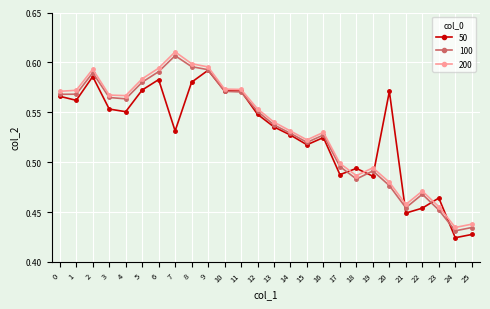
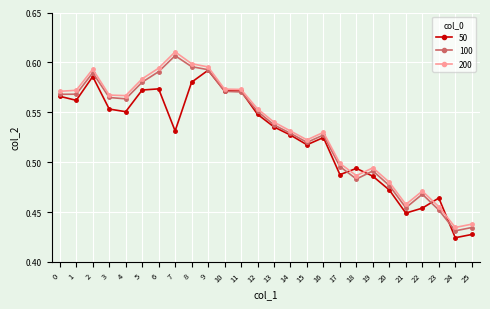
  {
    "50": {
      "1": 0.56,
      "2": 0.59,
      "3": 0.55,
      "4": 0.55,
      "5": 0.57,
-     "6": 0.58,
+     "6": 0.57,
      "7": 0.53,
      "8": 0.58,
      "12": 0.55,
      "17": 0.49,
      "18": 0.49,
      "19": 0.49,
-     "20": 0.57,
+     "20": 0.47,
      "21": 0.45,
      "22": 0.45,
      "23": 0.46,
      "24": 0.42,
      "25": 0.43
    },
    "100": {
      "1": 0.57,
      "2": 0.59,
      "4": 0.56,
      "5": 0.58,
      "6": 0.59,
      "7": 0.61,
      "8": 0.60,
      "12": 0.55,
      "17": 0.50,
      "18": 0.48,
      "19": 0.49,
      "20": 0.48,
      "21": 0.45,
      "22": 0.47,
      "23": 0.45,
      "24": 0.43,
      "25": 0.43
    },
    "200": {
      "0": 0.57,
      "1": 0.57,
      "2": 0.59,
      "4": 0.57,
      "5": 0.58,
      "6": 0.59,
      "7": 0.61,
      "8": 0.60,
      "9": 0.60,
      "12": 0.55,
      "13": 0.54,
      "16": 0.53,
      "17": 0.50,
      "18": 0.49,
      "19": 0.49,
      "20": 0.48,
      "21": 0.46,
      "22": 0.47,
      "23": 0.46,
      "24": 0.43,
      "25": 0.44
    }
  }
